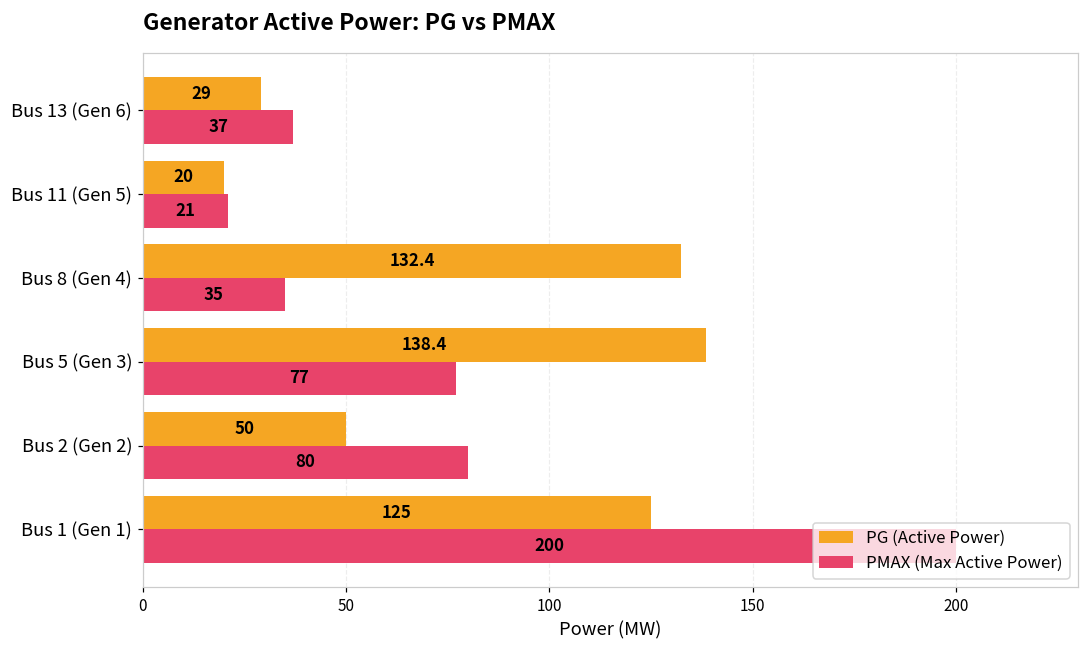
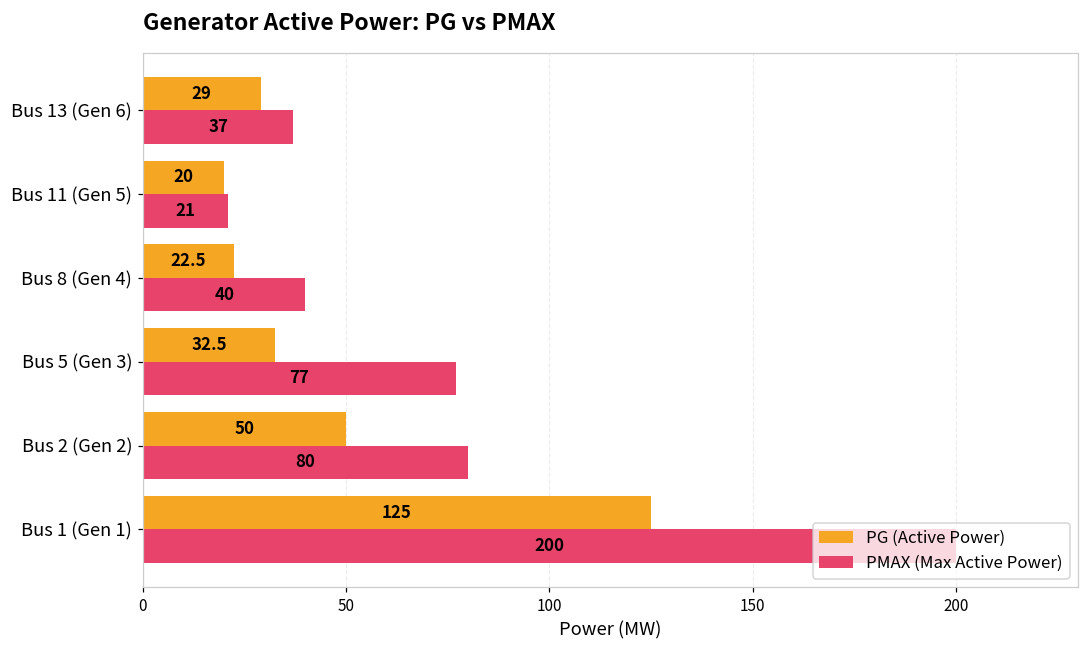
  {
    "PG (Active Power)": {
      "Bus 13 (Gen 6)": 29,
      "Bus 11 (Gen 5)": 20,
-     "Bus 8 (Gen 4)": 132.4,
-     "Bus 5 (Gen 3)": 138.4,
+     "Bus 8 (Gen 4)": 22.5,
+     "Bus 5 (Gen 3)": 32.5,
      "Bus 2 (Gen 2)": 50,
      "Bus 1 (Gen 1)": 125
    },
    "PMAX (Max Active Power)": {
      "Bus 13 (Gen 6)": 37,
      "Bus 11 (Gen 5)": 21,
-     "Bus 8 (Gen 4)": 35,
+     "Bus 8 (Gen 4)": 40,
      "Bus 5 (Gen 3)": 77,
      "Bus 2 (Gen 2)": 80
    }
  }
